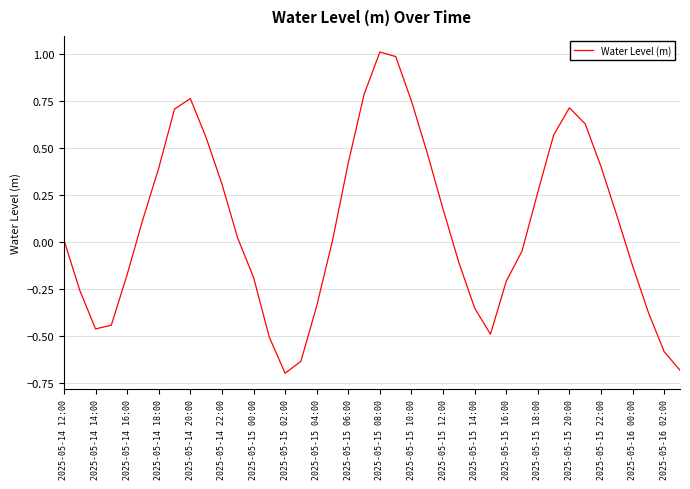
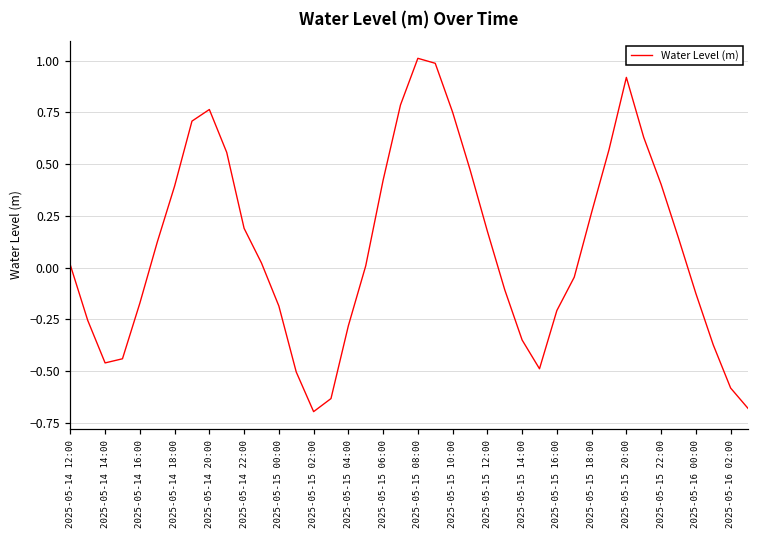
  {
    "2025-05-14 12:00": 0.01,
    "2025-05-14 14:00": -0.46,
    "2025-05-14 16:00": -0.17,
    "2025-05-14 18:00": 0.39,
    "2025-05-14 20:00": 0.76,
-   "2025-05-14 22:00": 0.31,
+   "2025-05-14 22:00": 0.19,
    "2025-05-15 00:00": -0.19,
    "2025-05-15 02:00": -0.70,
-   "2025-05-15 04:00": -0.34,
+   "2025-05-15 04:00": -0.28,
    "2025-05-15 06:00": 0.42,
    "2025-05-15 08:00": 1.01,
    "2025-05-15 10:00": 0.75,
    "2025-05-15 12:00": 0.18,
    "2025-05-15 14:00": -0.35,
    "2025-05-15 16:00": -0.21,
    "2025-05-15 18:00": 0.27,
-   "2025-05-15 20:00": 0.71,
+   "2025-05-15 20:00": 0.92,
    "2025-05-15 22:00": 0.40,
    "2025-05-16 00:00": -0.13,
    "2025-05-16 02:00": -0.58
  }
